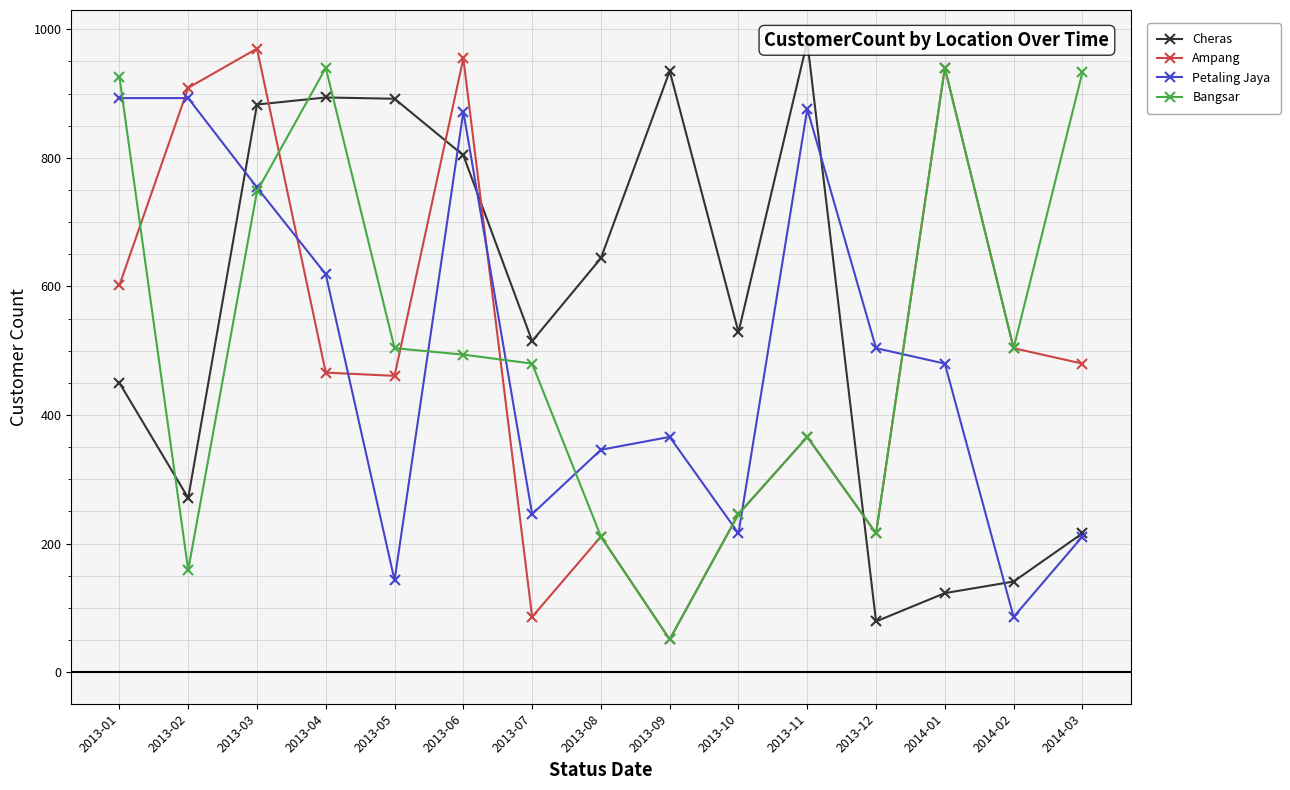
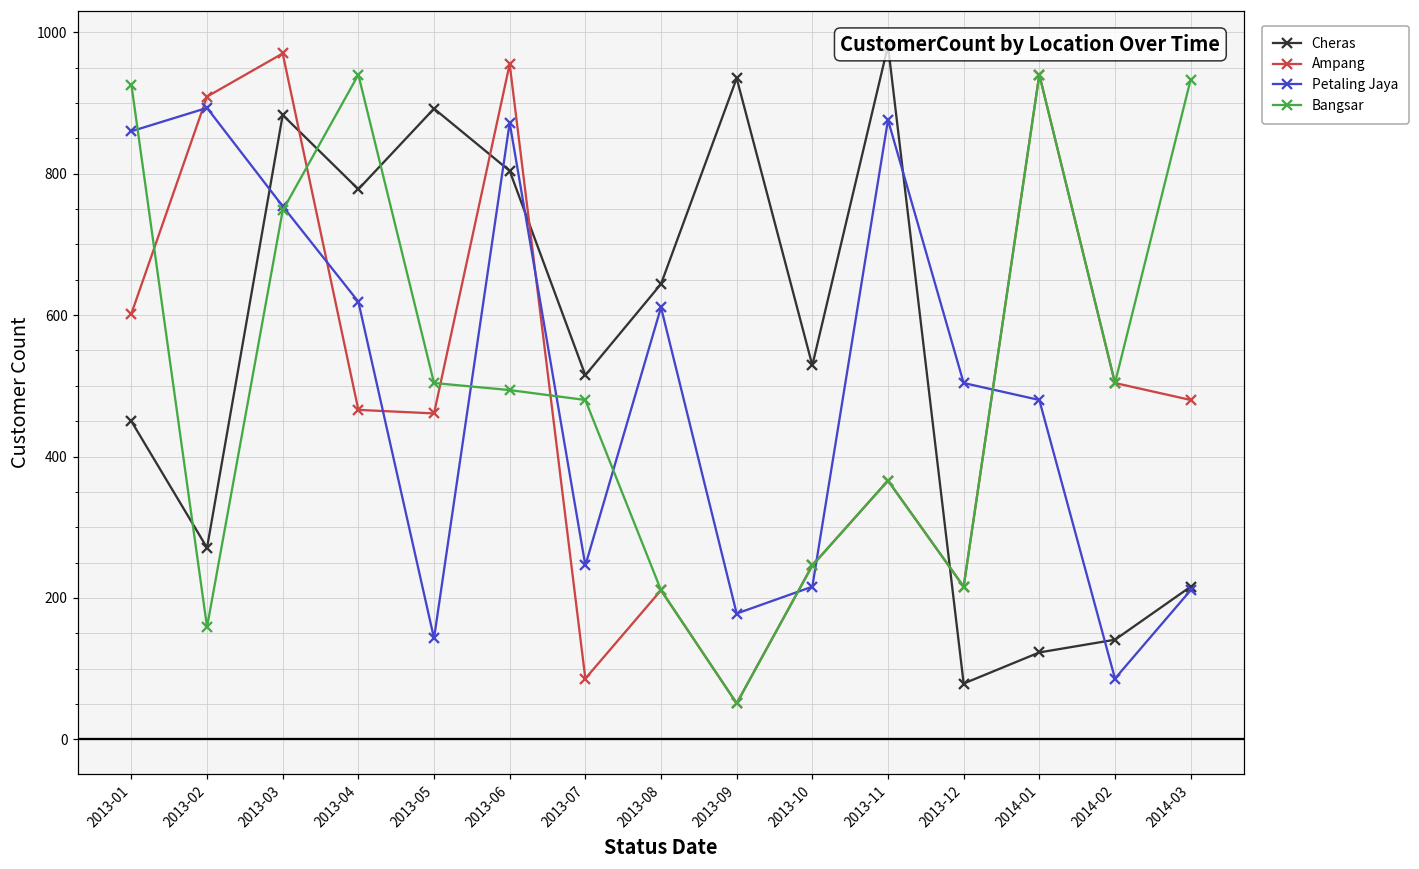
  {
    "Cheras": {
      "2013-01": 450,
      "2013-02": 270,
      "2013-03": 880,
-     "2013-04": 890,
+     "2013-04": 780,
      "2013-05": 890,
      "2013-06": 800,
      "2013-07": 520,
      "2013-08": 640,
      "2013-09": 940,
      "2013-10": 530,
      "2013-12": 80,
      "2014-01": 120,
      "2014-02": 140,
      "2014-03": 220
    },
    "Ampang": {
      "2013-01": 600,
      "2013-02": 910,
      "2013-03": 970,
      "2013-04": 470,
      "2013-05": 460,
      "2013-06": 960,
      "2013-07": 90,
      "2014-03": 480
    },
    "Petaling Jaya": {
-     "2013-01": 890,
+     "2013-01": 860,
      "2013-02": 890,
      "2013-03": 750,
      "2013-04": 620,
      "2013-05": 140,
      "2013-06": 870,
      "2013-07": 250,
-     "2013-08": 350,
-     "2013-09": 370,
+     "2013-08": 610,
+     "2013-09": 180,
      "2013-10": 220,
      "2013-11": 880,
      "2013-12": 500,
      "2014-01": 480,
      "2014-02": 90,
      "2014-03": 210
    },
    "Bangsar": {
      "2013-01": 930,
      "2013-02": 160,
      "2013-03": 750,
      "2013-04": 940,
      "2013-05": 500,
      "2013-06": 490,
      "2013-07": 480,
      "2014-03": 930
    }
  }
